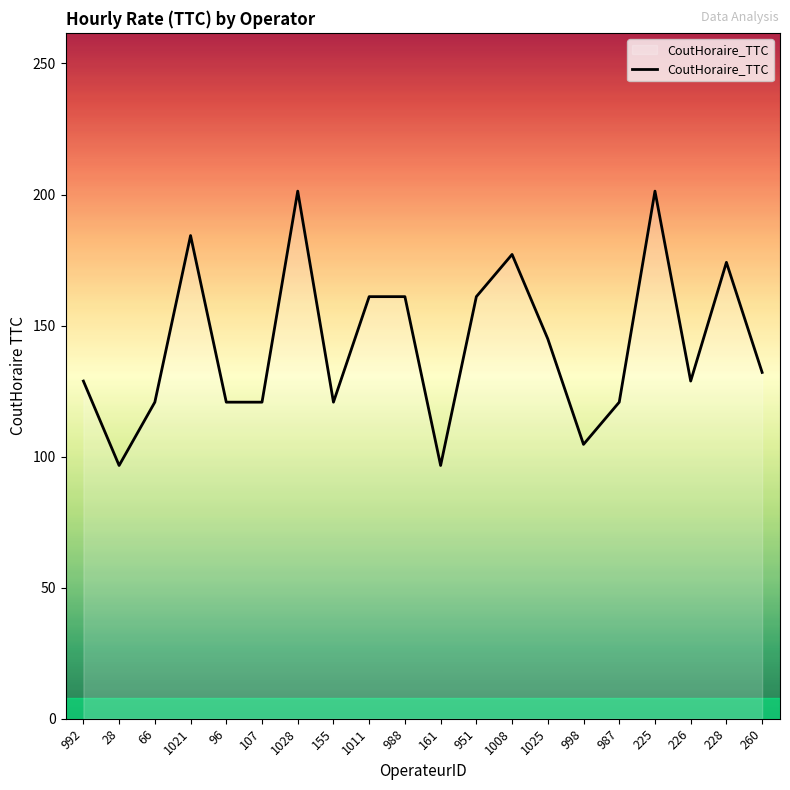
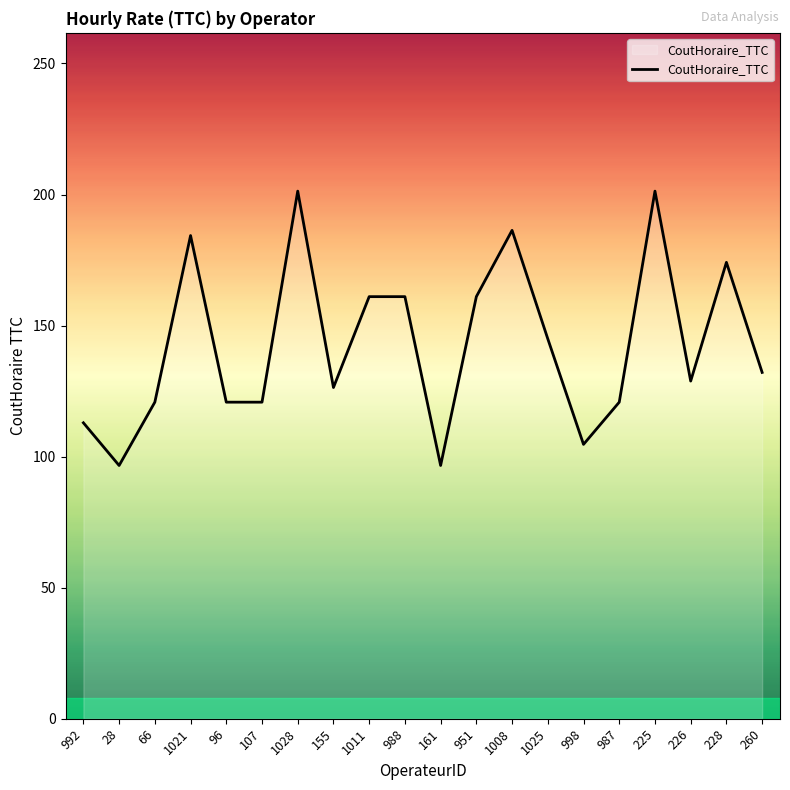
  {
-   "992": 129,
+   "992": 113,
    "28": 97,
    "66": 121,
    "1021": 184,
    "96": 121,
    "107": 121,
    "1028": 201,
-   "155": 121,
+   "155": 126,
    "1011": 161,
    "988": 161,
    "161": 97,
    "951": 161,
-   "1008": 177,
+   "1008": 186,
    "1025": 145,
    "998": 105,
    "987": 121,
    "225": 201,
    "226": 129,
    "228": 174,
    "260": 132
  }
